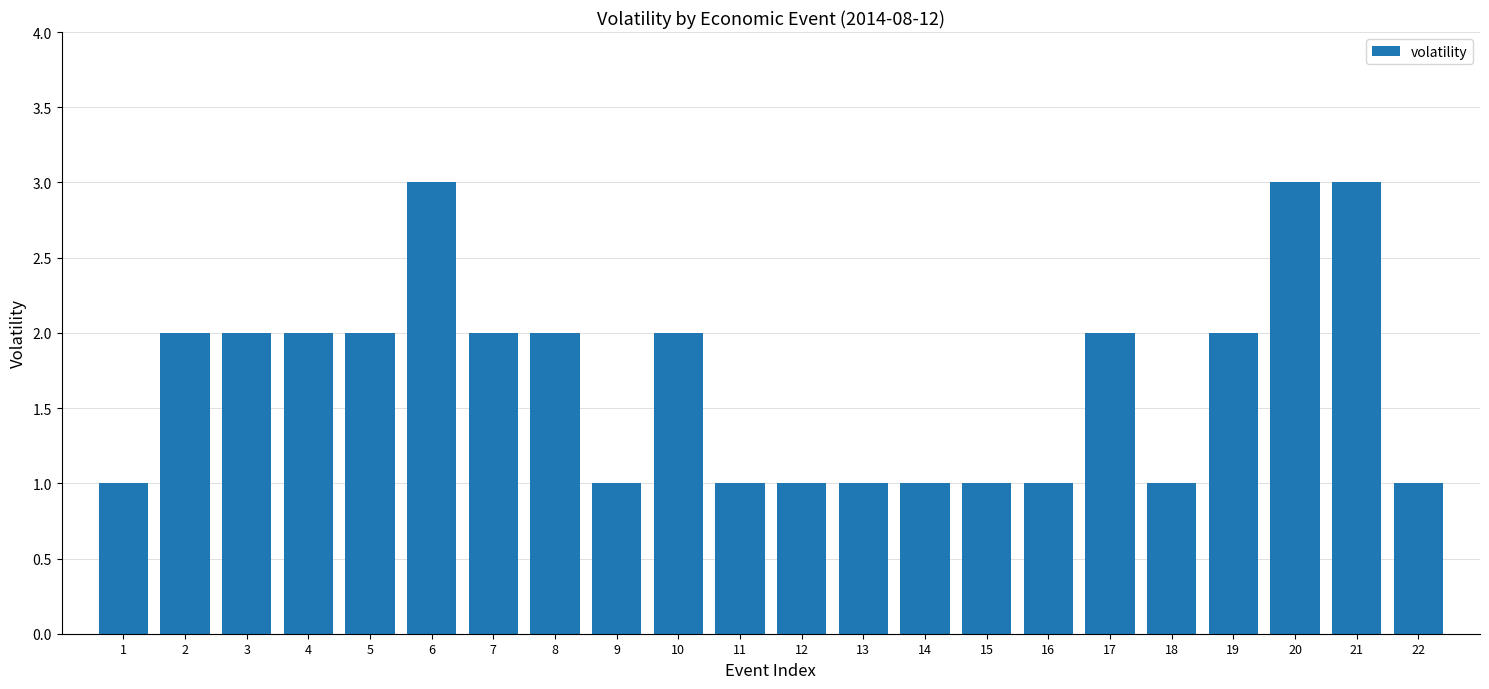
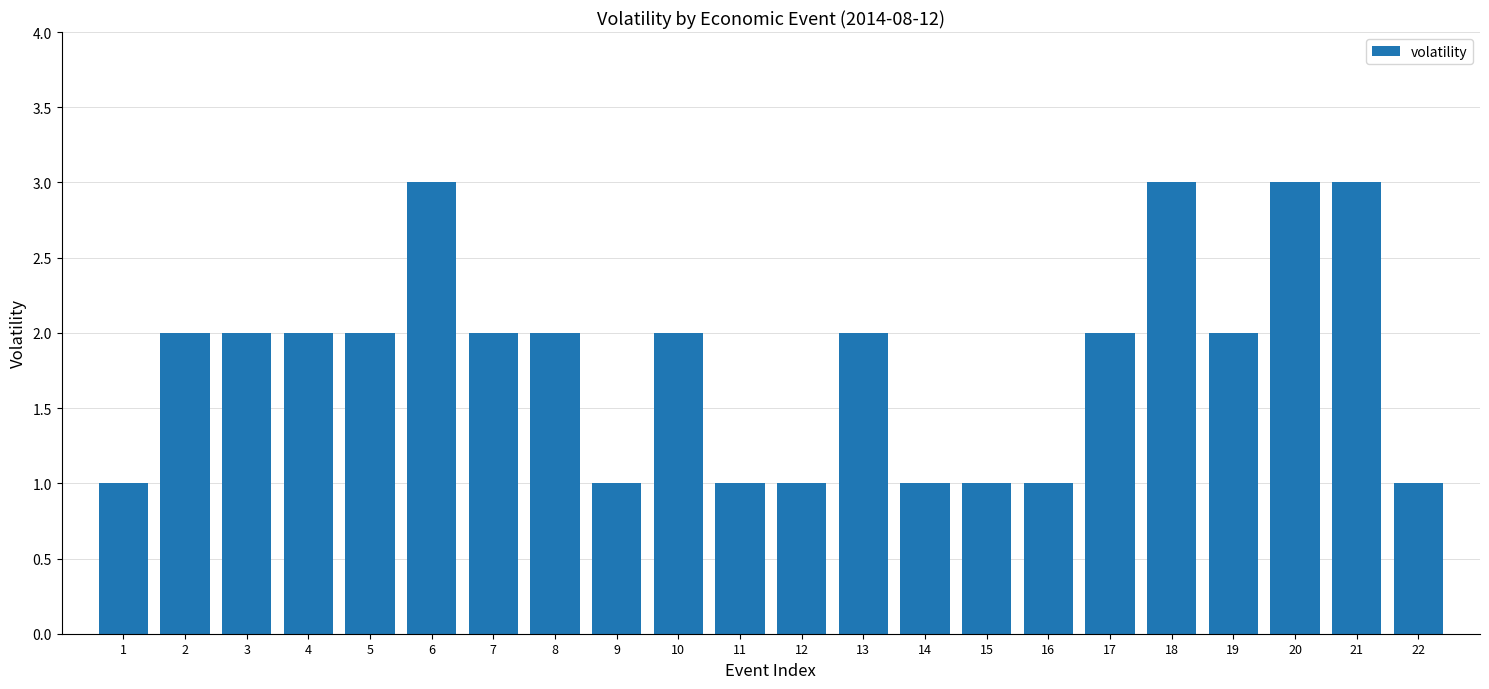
  {
    "1": 1,
    "2": 2,
    "3": 2,
    "4": 2,
    "5": 2,
    "6": 3,
    "7": 2,
    "8": 2,
    "9": 1,
    "10": 2,
    "11": 1,
    "12": 1,
-   "13": 1,
+   "13": 2,
    "14": 1,
    "15": 1,
    "16": 1,
    "17": 2,
-   "18": 1,
+   "18": 3,
    "19": 2,
    "20": 3,
    "21": 3,
    "22": 1
  }
